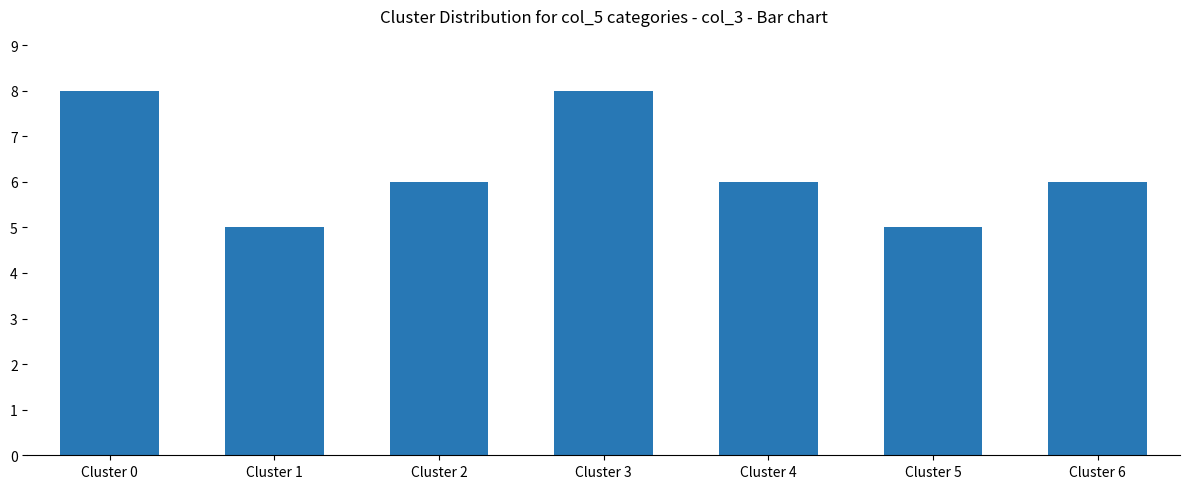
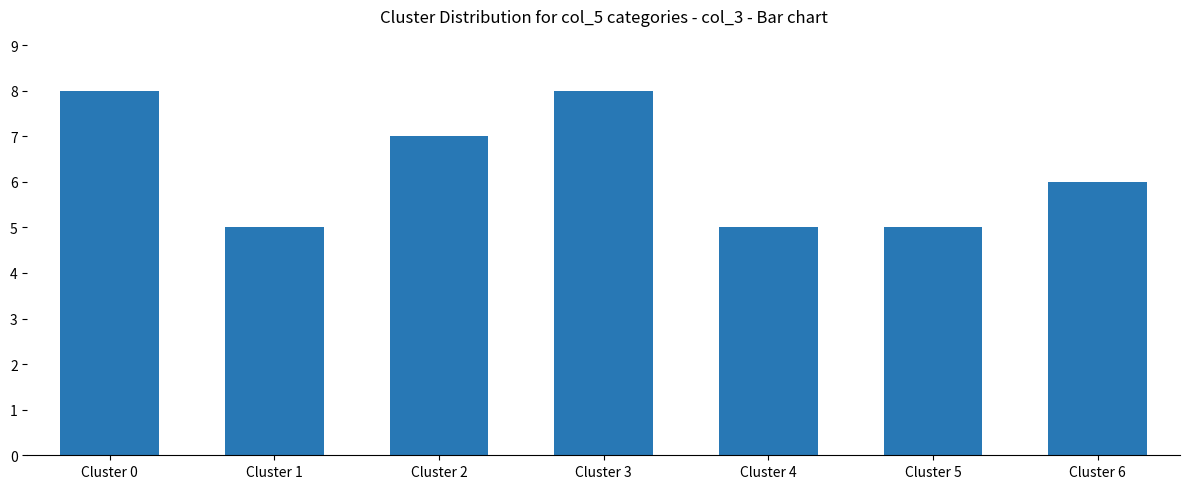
  {
    "Cluster 0": 8,
    "Cluster 1": 5,
-   "Cluster 2": 6,
+   "Cluster 2": 7,
    "Cluster 3": 8,
-   "Cluster 4": 6,
+   "Cluster 4": 5,
    "Cluster 5": 5,
    "Cluster 6": 6
  }
